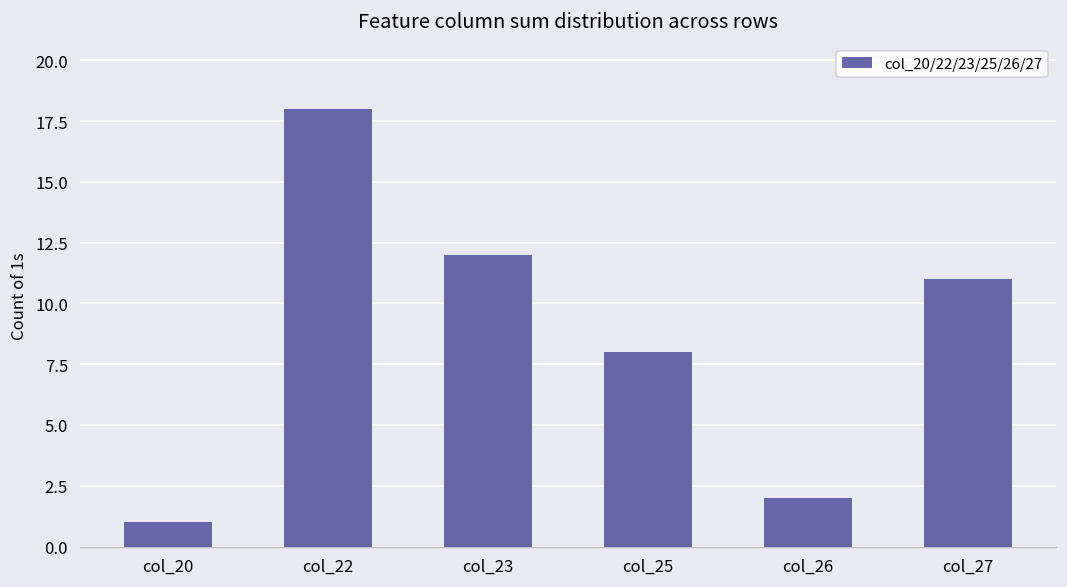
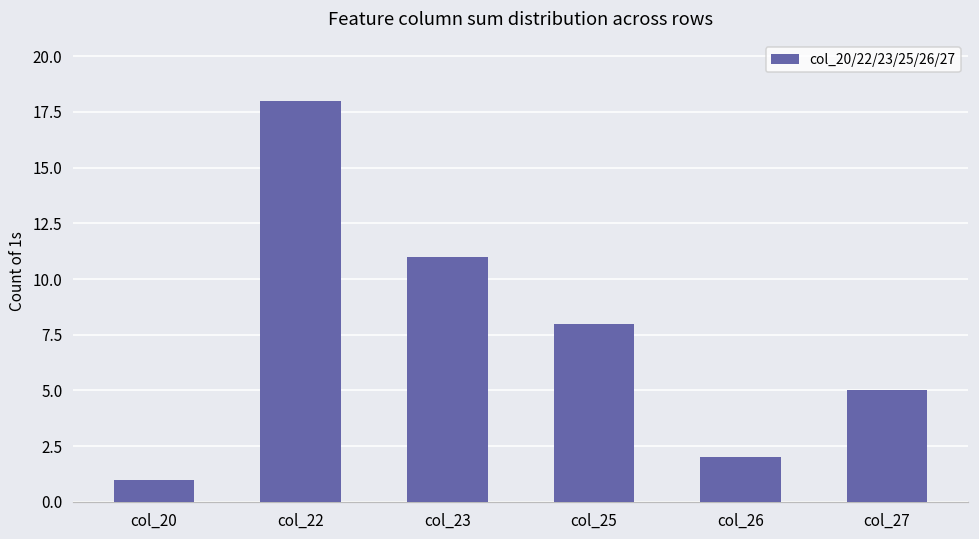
  {
    "col_20": 1,
    "col_22": 18,
-   "col_23": 12,
+   "col_23": 11,
    "col_25": 8,
    "col_26": 2,
-   "col_27": 11
+   "col_27": 5
  }
